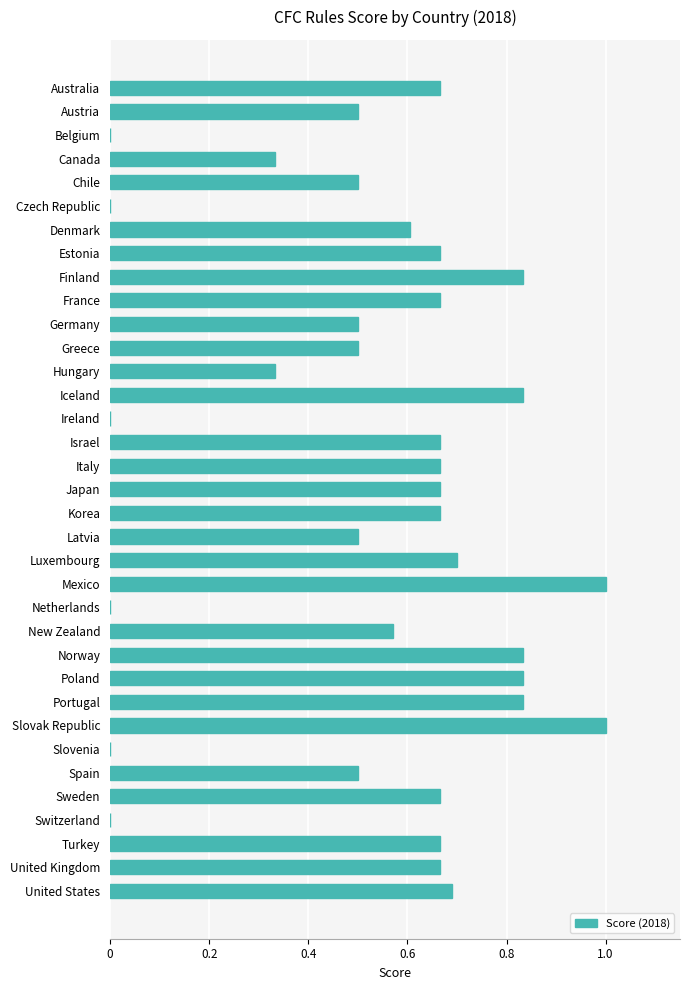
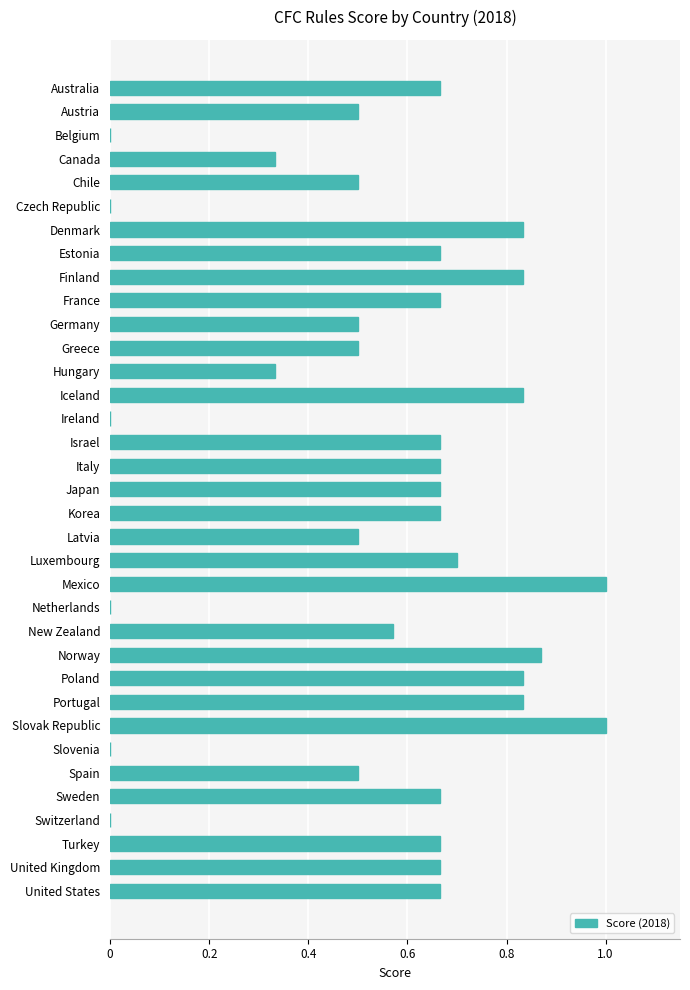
  {
    "Australia": 0.67,
    "Austria": 0.50,
    "Belgium": 0.00,
    "Canada": 0.33,
    "Chile": 0.50,
    "Czech Republic": 0.00,
-   "Denmark": 0.60,
+   "Denmark": 0.83,
    "Estonia": 0.67,
    "Finland": 0.83,
    "France": 0.67,
    "Germany": 0.50,
    "Greece": 0.50,
    "Hungary": 0.33,
    "Iceland": 0.83,
    "Ireland": 0.00,
    "Israel": 0.67,
    "Italy": 0.67,
    "Japan": 0.67,
    "Korea": 0.67,
    "Latvia": 0.50,
    "Luxembourg": 0.70,
    "Mexico": 1.00,
    "Netherlands": 0.00,
    "New Zealand": 0.57,
-   "Norway": 0.83,
+   "Norway": 0.87,
    "Poland": 0.83,
    "Portugal": 0.83,
    "Slovak Republic": 1.00,
    "Slovenia": 0.00,
    "Spain": 0.50,
    "Sweden": 0.67,
    "Switzerland": 0.00,
    "Turkey": 0.67,
    "United Kingdom": 0.67,
-   "United States": 0.69
+   "United States": 0.67
  }
